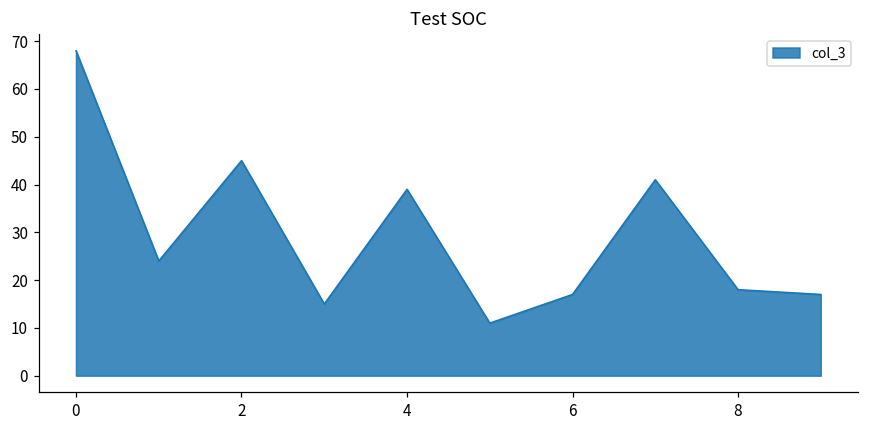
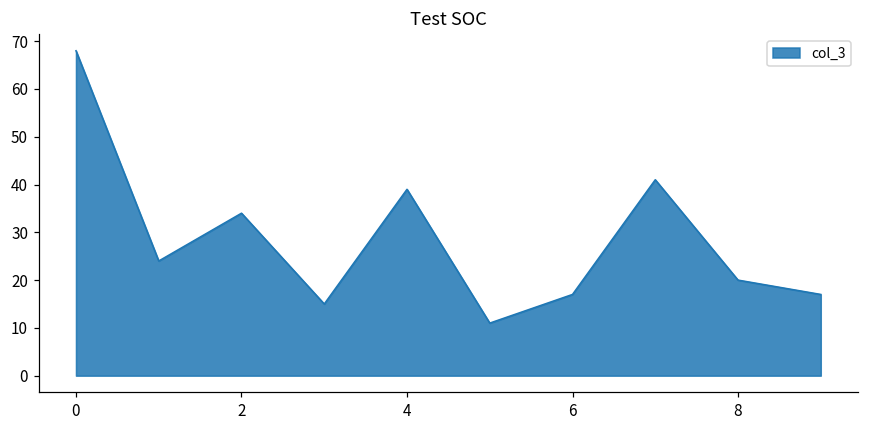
  {
    "0": 68,
-   "2": 45,
+   "2": 34,
    "4": 39,
    "6": 17,
-   "8": 18
+   "8": 20
  }
